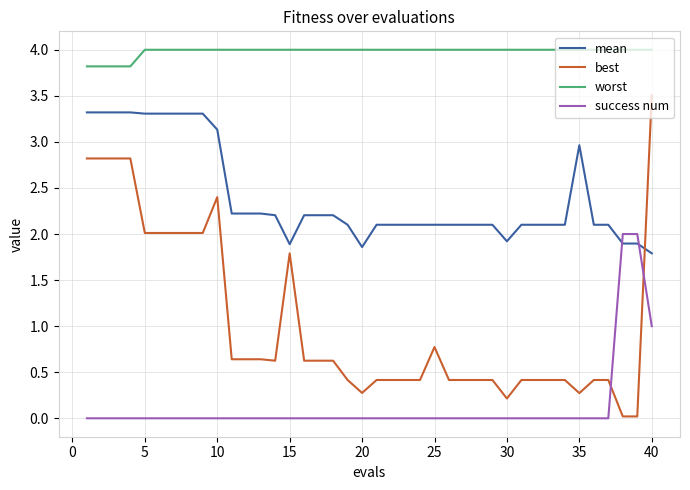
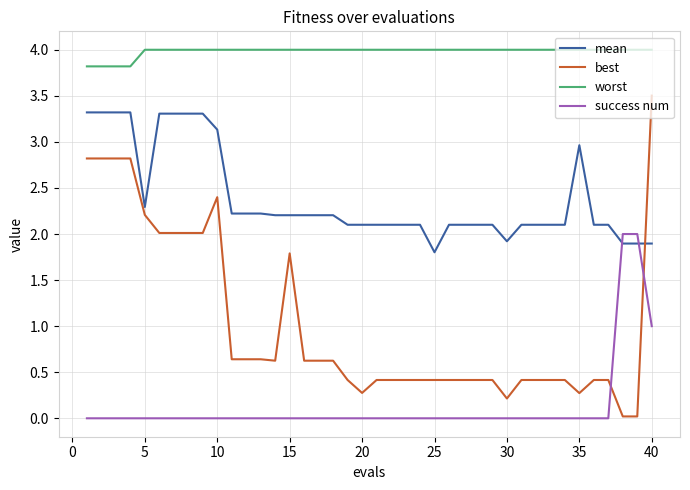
  {
    "mean": {
-     "5": 3.3,
+     "5": 2.3,
      "10": 3.1,
-     "15": 1.9,
-     "20": 1.9,
-     "25": 2.1,
+     "15": 2.2,
+     "20": 2.1,
+     "25": 1.8,
      "30": 1.9,
      "35": 3.0,
-     "40": 1.8
+     "40": 1.9
    },
    "best": {
-     "5": 2.0,
+     "5": 2.2,
      "10": 2.4,
      "15": 1.8,
      "20": 0.3,
-     "25": 0.8,
+     "25": 0.4,
      "30": 0.2,
      "35": 0.3
    },
    "worst": {
      "5": 4.0,
      "10": 4.0,
      "15": 4.0,
      "20": 4.0,
      "25": 4.0,
      "30": 4.0
    },
    "success num": {
      "5": 0.0,
      "10": 0.0,
      "15": 0.0,
      "20": 0.0,
      "25": 0.0,
      "30": 0.0,
      "35": 0.0,
      "40": 1.0
    }
  }
